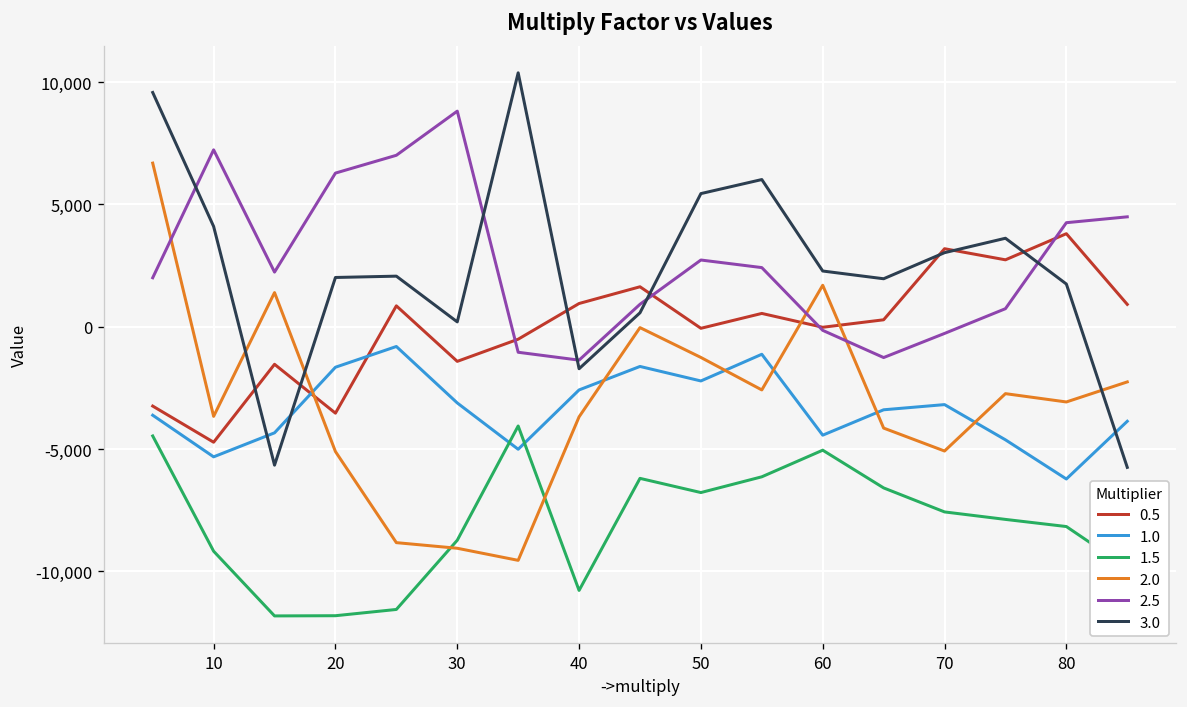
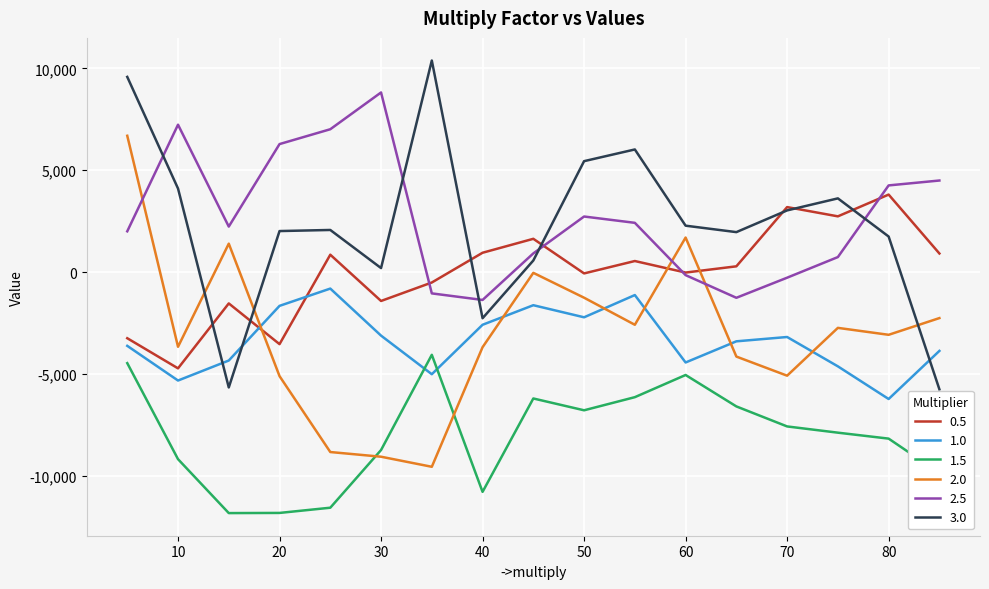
  {
    "0.5": {
      "10": "-4,700",
      "20": "-3,500",
      "30": "-1,400",
      "40": "1,000",
      "50": "-100",
      "70": "3,200",
      "80": "3,800"
    },
    "1.0": {
      "10": "-5,300",
      "20": "-1,700",
      "30": "-3,100",
      "40": "-2,600",
      "50": "-2,200",
      "60": "-4,400",
      "70": "-3,200",
      "80": "-6,200"
    },
    "1.5": {
      "10": "-9,200",
      "20": "-11,800",
      "30": "-8,700",
      "40": "-10,800",
      "50": "-6,800",
      "60": "-5,000",
      "70": "-7,600",
      "80": "-8,200"
    },
    "2.0": {
      "10": "-3,700",
      "20": "-5,100",
      "30": "-9,100",
      "40": "-3,700",
      "50": "-1,300",
      "60": "1,700",
      "70": "-5,100",
      "80": "-3,100"
    },
    "2.5": {
      "10": "7,200",
      "20": "6,300",
      "30": "8,800",
      "40": "-1,400",
      "50": "2,700",
      "70": "-300",
      "80": "4,300"
    },
    "3.0": {
      "10": "4,100",
      "20": "2,000",
      "30": "200",
-     "40": "-1,700",
+     "40": "-2,300",
      "50": "5,400",
      "60": "2,300",
      "70": "3,000",
      "80": "1,700"
    }
  }
